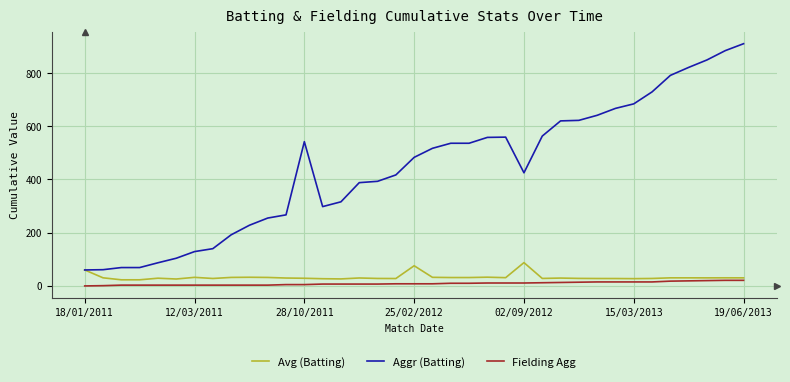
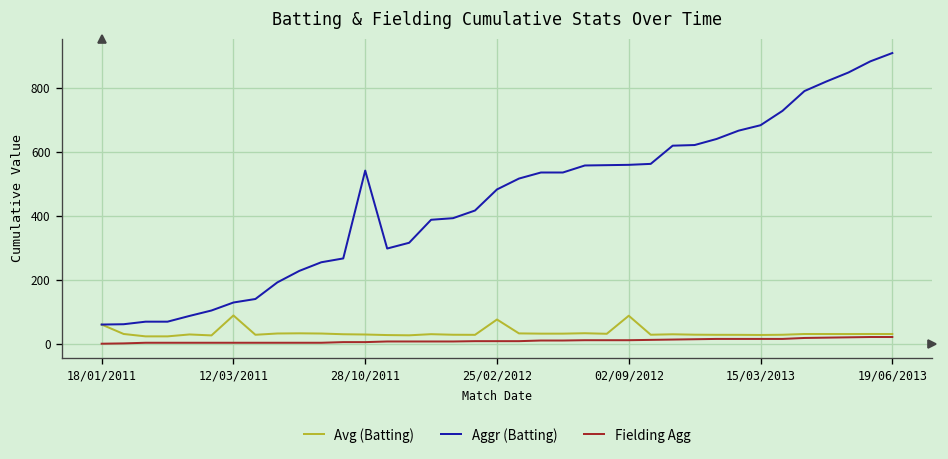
  {
    "Avg (Batting)": {
-     "12/03/2011": 30,
+     "12/03/2011": 90,
      "28/10/2011": 30,
      "25/02/2012": 80,
      "02/09/2012": 90,
      "15/03/2013": 30
    },
    "Aggr (Batting)": {
      "12/03/2011": 130,
      "28/10/2011": 540,
      "25/02/2012": 480,
-     "02/09/2012": 430,
+     "02/09/2012": 560,
      "15/03/2013": 680,
      "19/06/2013": 910
    },
    "Fielding Agg": {
      "18/01/2011": 0,
      "12/03/2011": 0,
      "28/10/2011": 10,
      "25/02/2012": 10,
      "02/09/2012": 10,
      "15/03/2013": 20
    }
  }
